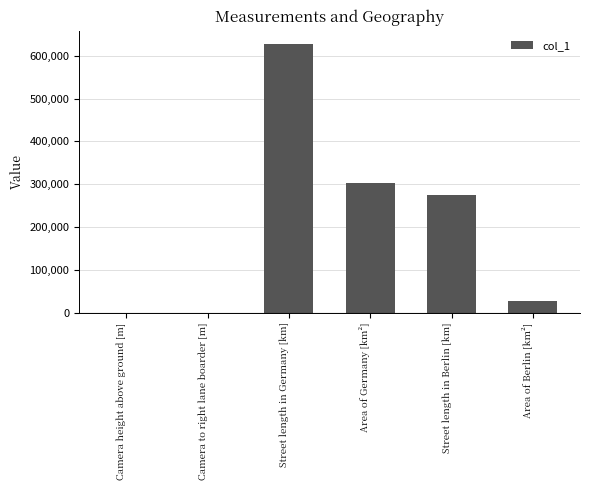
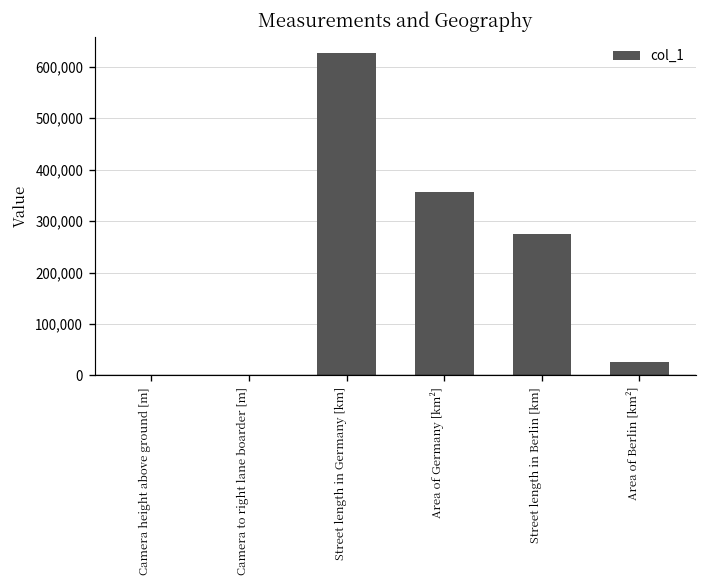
  {
    "Street length in Germany [km]": "630,000",
-   "Area of Germany [km²]": "300,000",
+   "Area of Germany [km²]": "360,000",
    "Street length in Berlin [km]": "280,000",
    "Area of Berlin [km²]": "30,000"
  }
